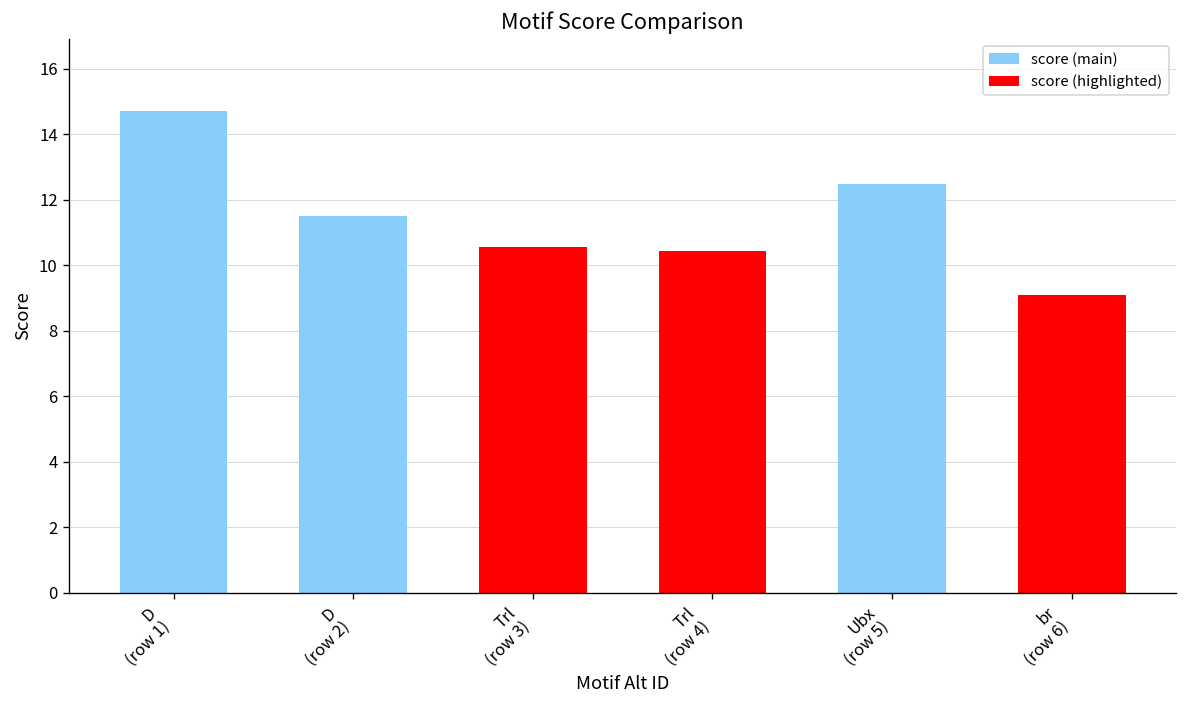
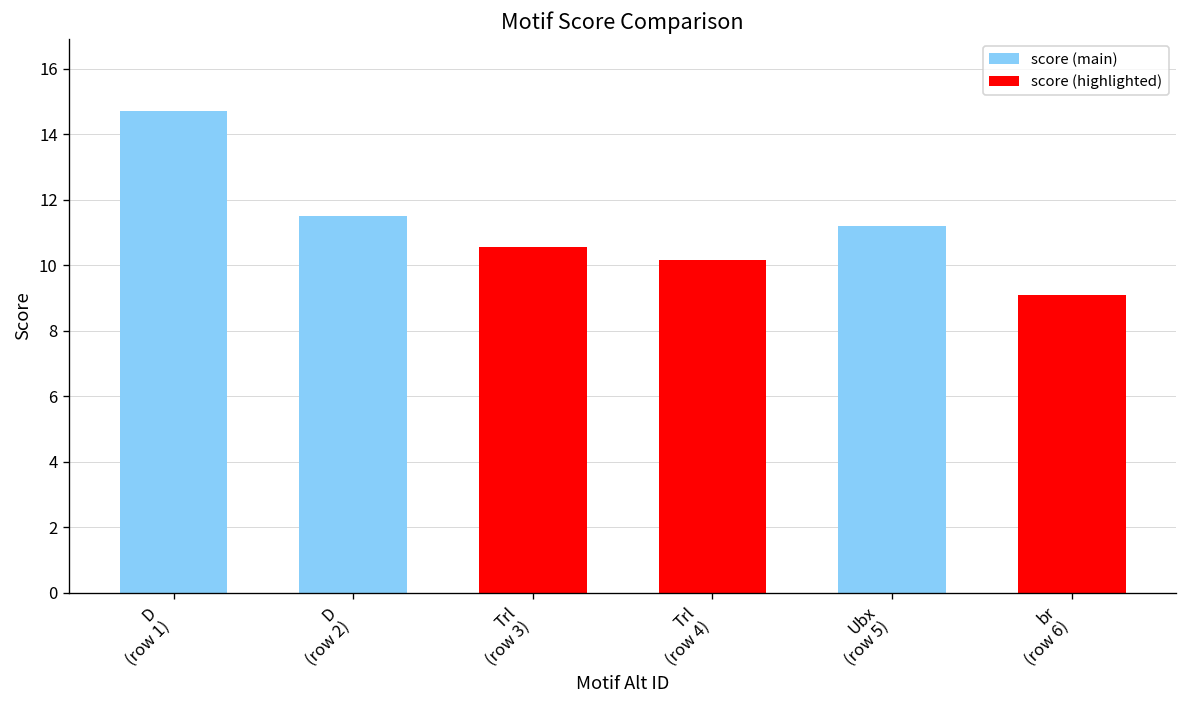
  {
    "D (row 1)": 14.7,
    "D (row 2)": 11.5,
    "Trl (row 3)": 10.6,
-   "Trl (row 4)": 10.5,
-   "Ubx (row 5)": 12.5,
+   "Trl (row 4)": 10.2,
+   "Ubx (row 5)": 11.2,
    "br (row 6)": 9.1
  }
